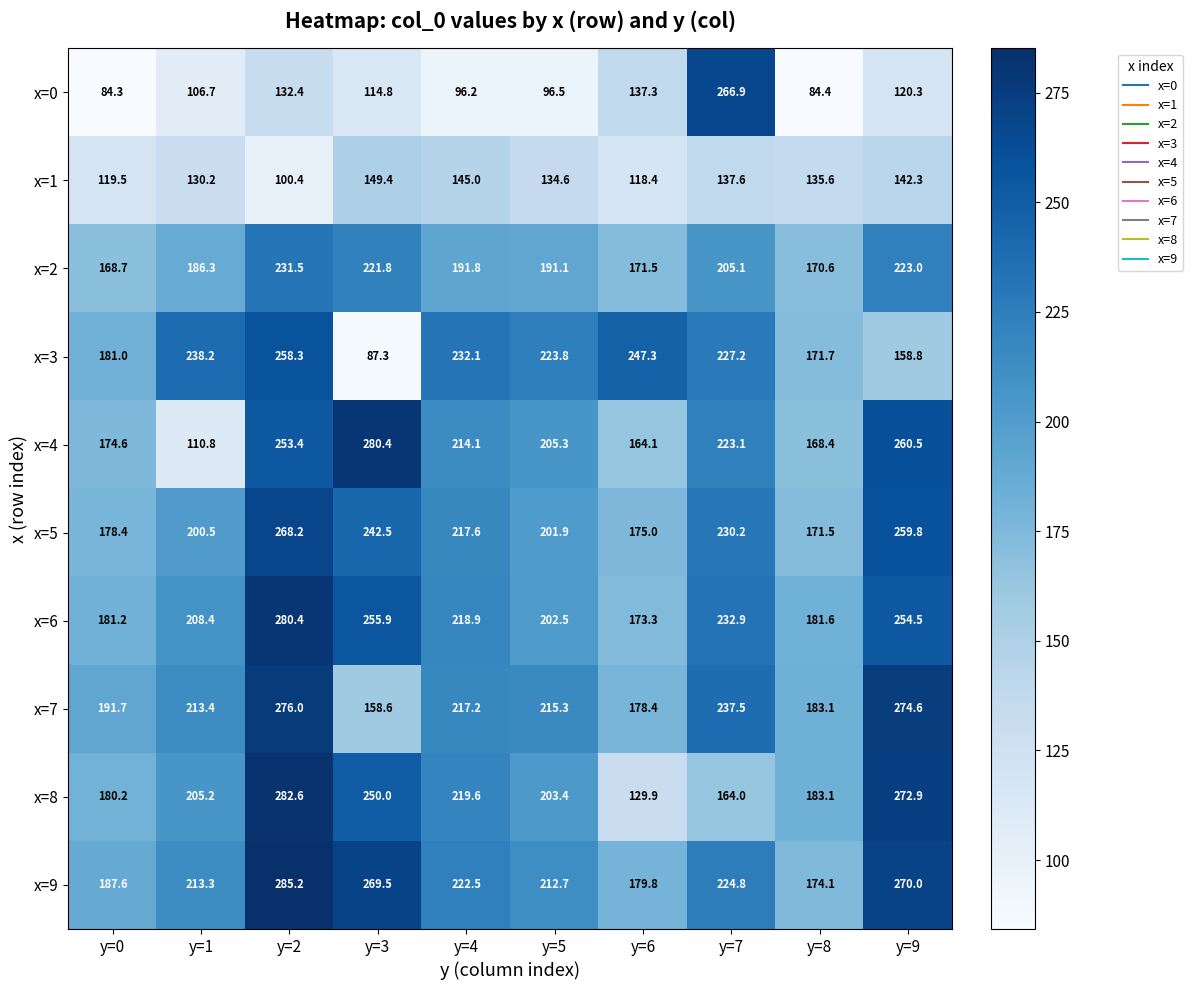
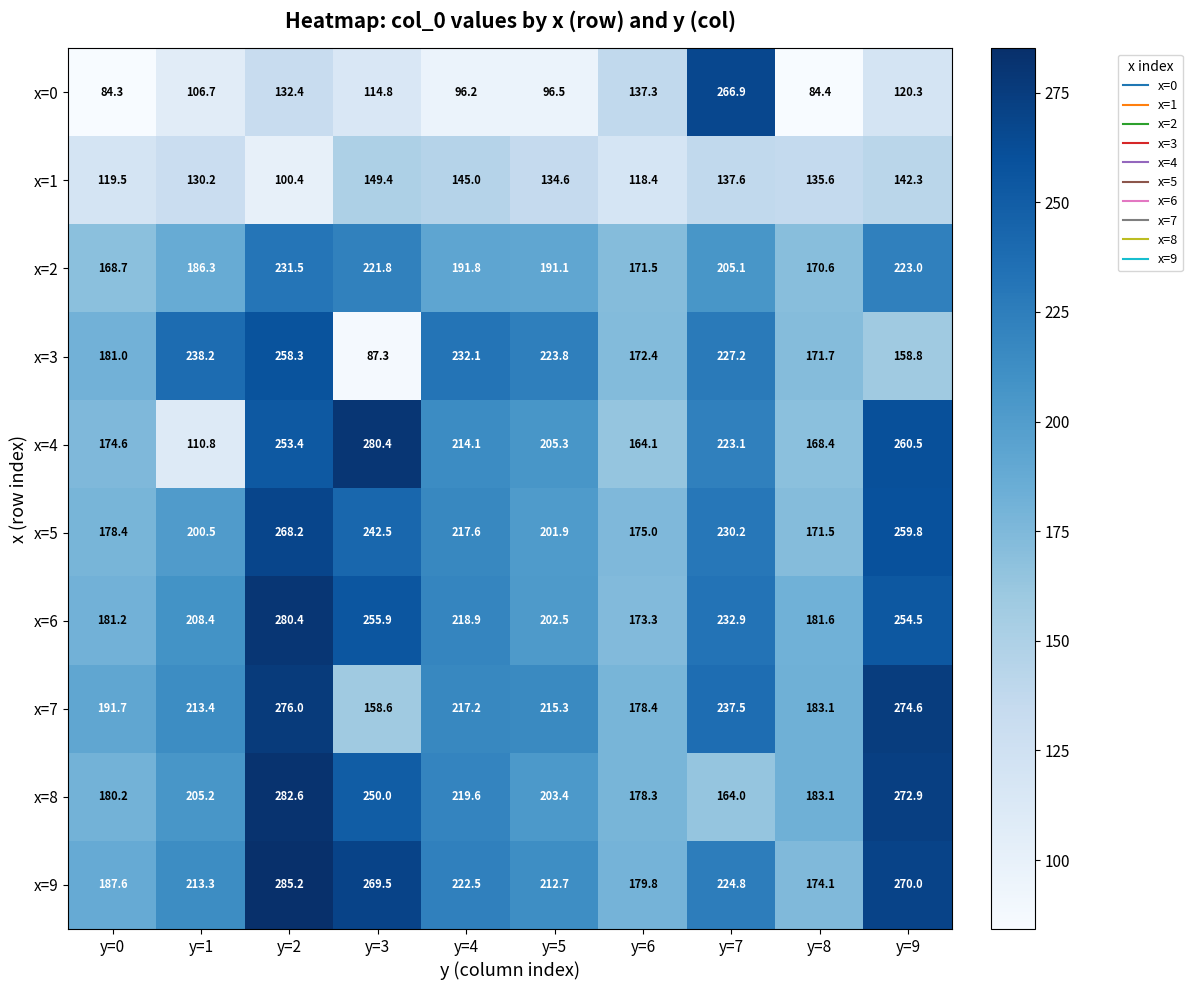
  {
    "x=0": {
      "y=0": 84.3,
      "y=1": 106.7,
      "y=2": 132.4,
      "y=3": 114.8,
      "y=4": 96.2,
      "y=5": 96.5,
      "y=6": 137.3,
      "y=7": 266.9,
      "y=8": 84.4,
      "y=9": 120.3
    },
    "x=1": {
      "y=0": 119.5,
      "y=1": 130.2,
      "y=2": 100.4,
      "y=3": 149.4,
      "y=4": 145.0,
      "y=5": 134.6,
      "y=6": 118.4,
      "y=7": 137.6,
      "y=8": 135.6,
      "y=9": 142.3
    },
    "x=2": {
      "y=0": 168.7,
      "y=1": 186.3,
      "y=2": 231.5,
      "y=3": 221.8,
      "y=4": 191.8,
      "y=5": 191.1,
      "y=6": 171.5,
      "y=7": 205.1,
      "y=8": 170.6,
      "y=9": 223.0
    },
    "x=3": {
      "y=0": 181.0,
      "y=1": 238.2,
      "y=2": 258.3,
      "y=3": 87.3,
      "y=4": 232.1,
      "y=5": 223.8,
-     "y=6": 247.3,
+     "y=6": 172.4,
      "y=7": 227.2,
      "y=8": 171.7,
      "y=9": 158.8
    },
    "x=4": {
      "y=0": 174.6,
      "y=1": 110.8,
      "y=2": 253.4,
      "y=3": 280.4,
      "y=4": 214.1,
      "y=5": 205.3,
      "y=6": 164.1,
      "y=7": 223.1,
      "y=8": 168.4,
      "y=9": 260.5
    },
    "x=5": {
      "y=0": 178.4,
      "y=1": 200.5,
      "y=2": 268.2,
      "y=3": 242.5,
      "y=4": 217.6,
      "y=5": 201.9,
      "y=6": 175.0,
      "y=7": 230.2,
      "y=8": 171.5,
      "y=9": 259.8
    },
    "x=6": {
      "y=0": 181.2,
      "y=1": 208.4,
      "y=2": 280.4,
      "y=3": 255.9,
      "y=4": 218.9,
      "y=5": 202.5,
      "y=6": 173.3,
      "y=7": 232.9,
      "y=8": 181.6,
      "y=9": 254.5
    },
    "x=7": {
      "y=0": 191.7,
      "y=1": 213.4,
      "y=2": 276.0,
      "y=3": 158.6,
      "y=4": 217.2,
      "y=5": 215.3,
      "y=6": 178.4,
      "y=7": 237.5,
      "y=8": 183.1,
      "y=9": 274.6
    },
    "x=8": {
      "y=0": 180.2,
      "y=1": 205.2,
      "y=2": 282.6,
      "y=3": 250.0,
      "y=4": 219.6,
      "y=5": 203.4,
-     "y=6": 129.9,
+     "y=6": 178.3,
      "y=7": 164.0,
      "y=8": 183.1,
      "y=9": 272.9
    },
    "x=9": {
      "y=0": 187.6,
      "y=1": 213.3,
      "y=2": 285.2,
      "y=3": 269.5,
      "y=4": 222.5,
      "y=5": 212.7,
      "y=6": 179.8,
      "y=7": 224.8,
      "y=8": 174.1,
      "y=9": 270.0
    }
  }
